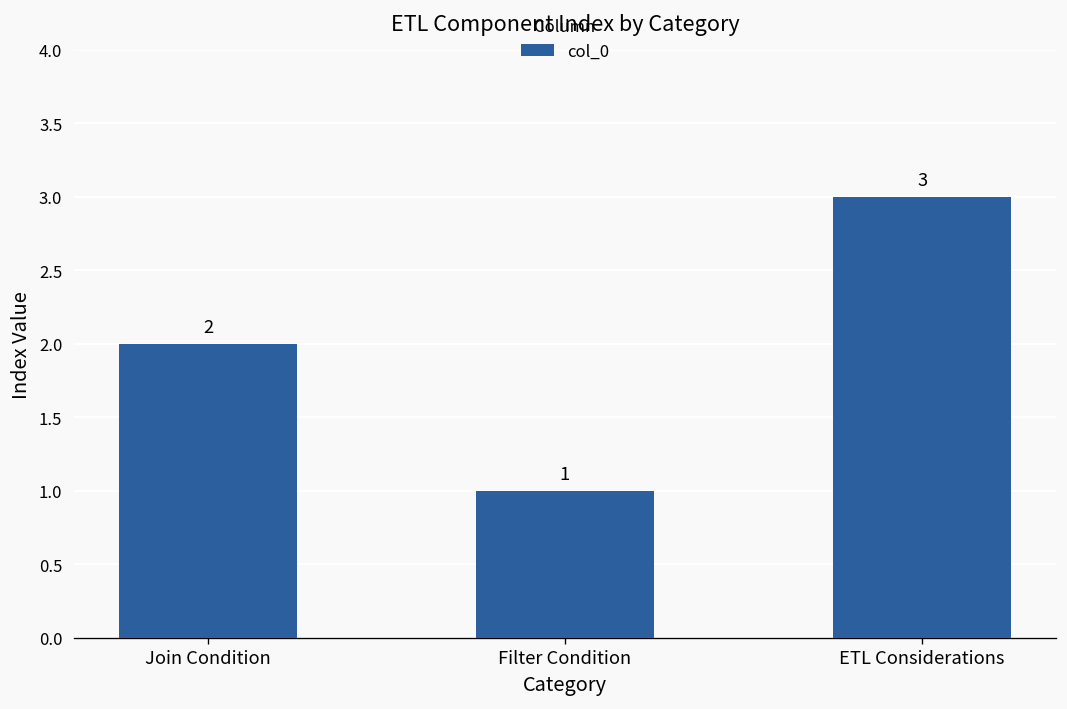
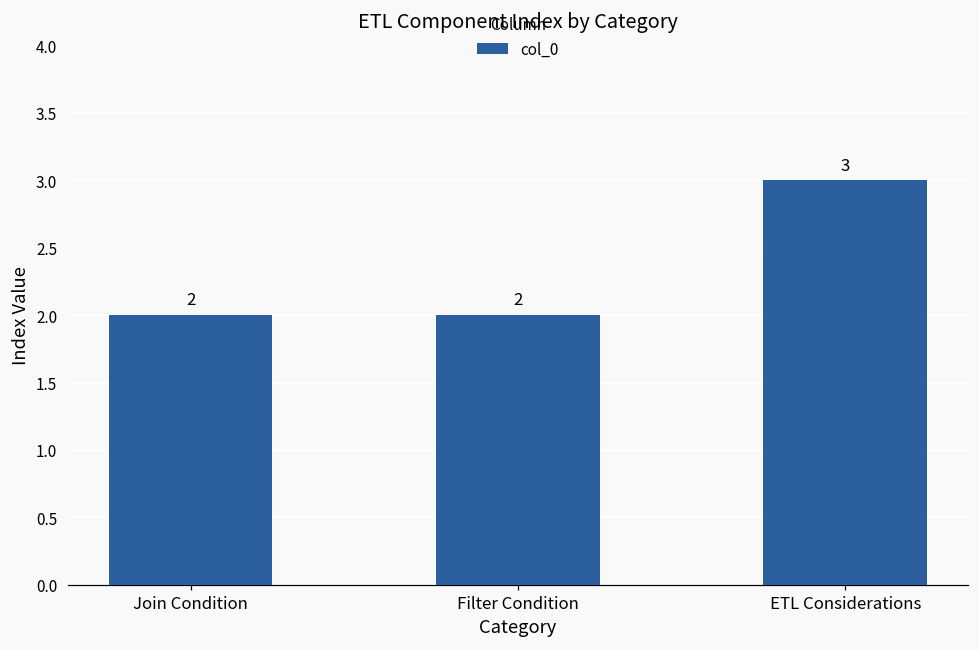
  {
    "Join Condition": 2,
-   "Filter Condition": 1,
+   "Filter Condition": 2,
    "ETL Considerations": 3
  }
